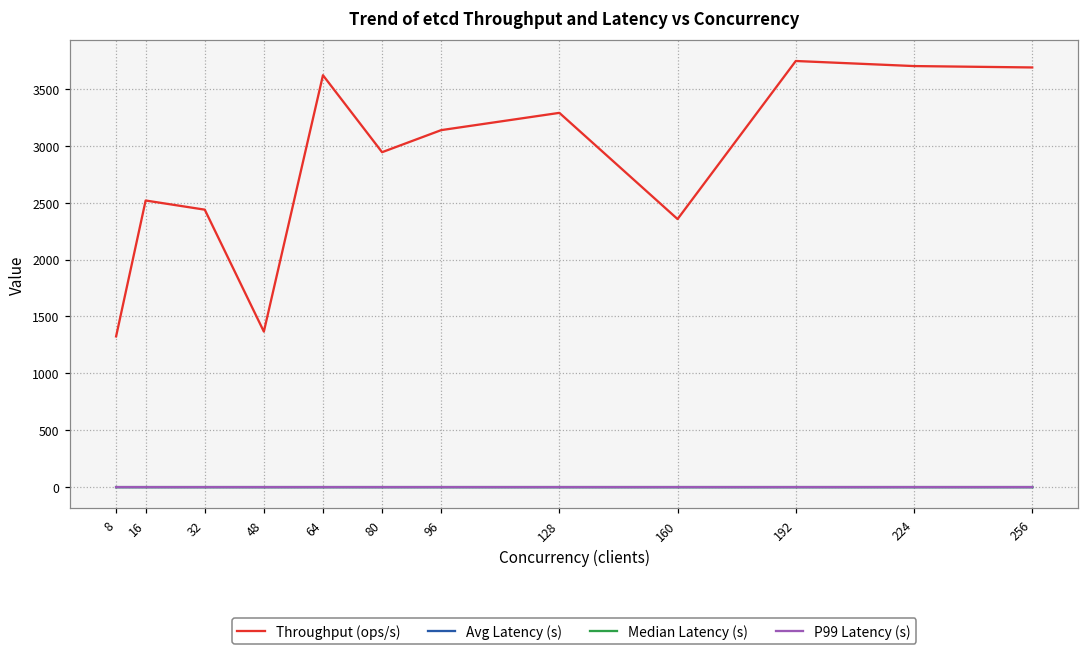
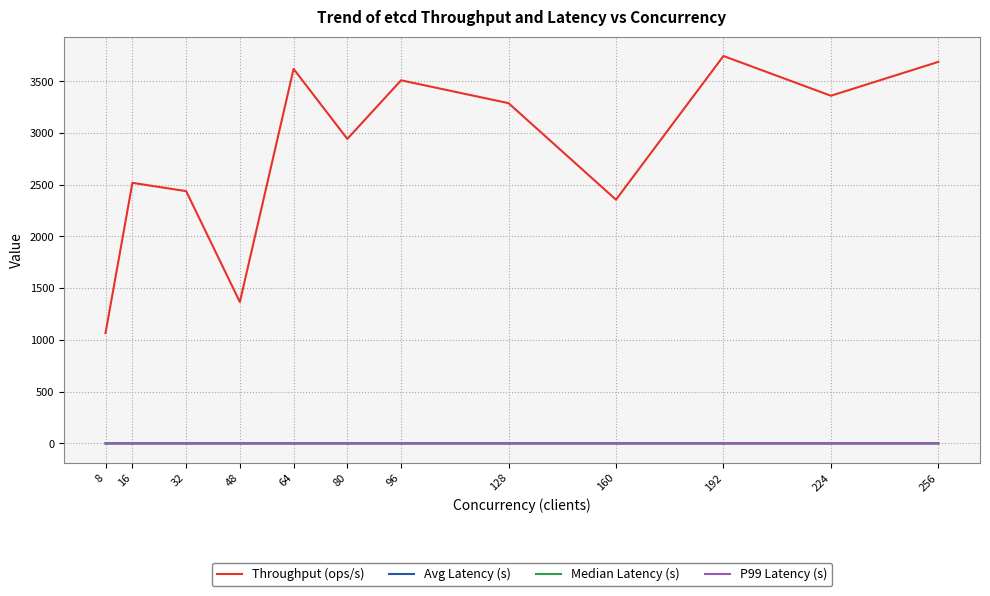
  {
    "Throughput (ops/s)": {
-     "8": 1320,
+     "8": 1070,
      "16": 2520,
      "32": 2440,
      "48": 1370,
      "64": 3620,
      "80": 2940,
-     "96": 3140,
+     "96": 3510,
      "128": 3290,
      "160": 2360,
      "192": 3740,
-     "224": 3700,
+     "224": 3360,
      "256": 3690
    },
    "P99 Latency (s)": {
      "8": 0,
      "16": 0,
      "32": 0,
      "48": 0,
      "64": 0,
      "80": 0,
      "96": 0,
      "128": 0,
      "160": 0,
      "192": 0,
      "224": 0,
      "256": 0
    }
  }
